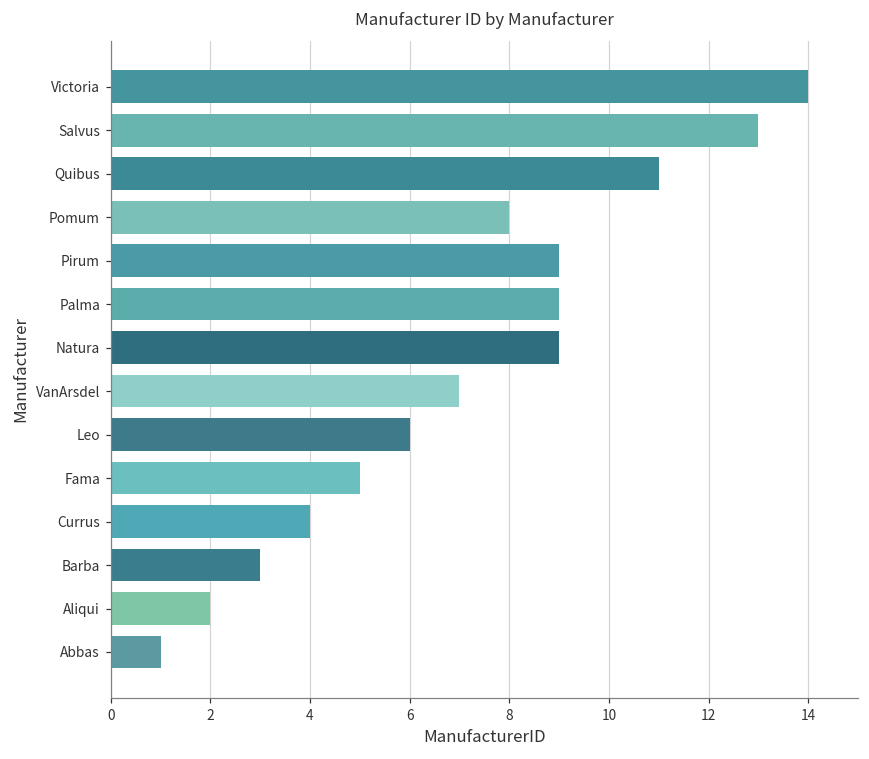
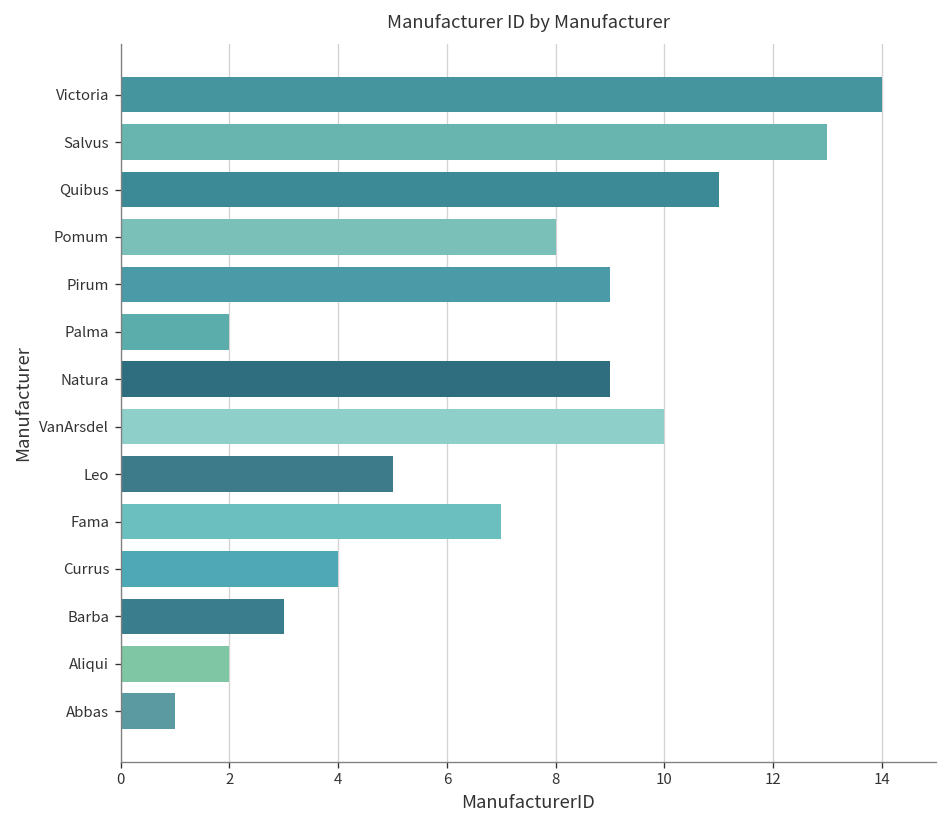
  {
    "Victoria": 14,
    "Salvus": 13,
    "Quibus": 11,
    "Pomum": 8,
    "Pirum": 9,
-   "Palma": 9,
+   "Palma": 2,
    "Natura": 9,
-   "VanArsdel": 7,
-   "Leo": 6,
-   "Fama": 5,
+   "VanArsdel": 10,
+   "Leo": 5,
+   "Fama": 7,
    "Currus": 4,
    "Barba": 3,
    "Aliqui": 2,
    "Abbas": 1
  }
